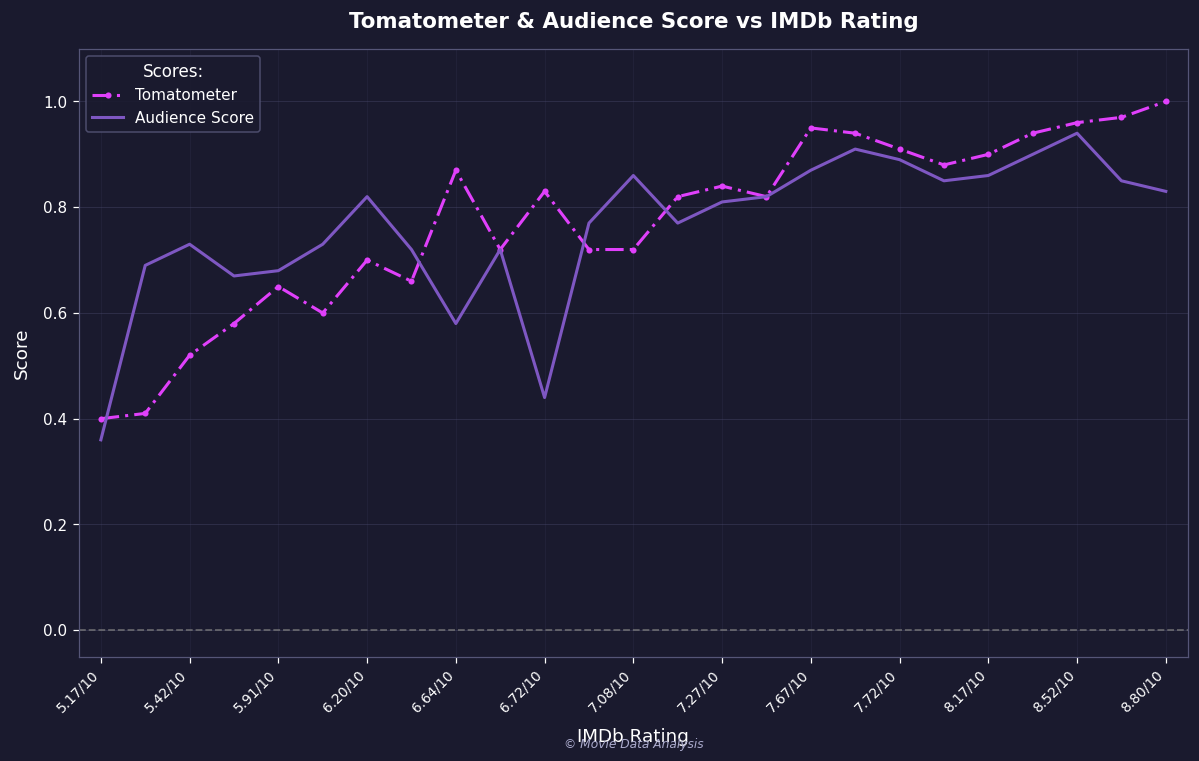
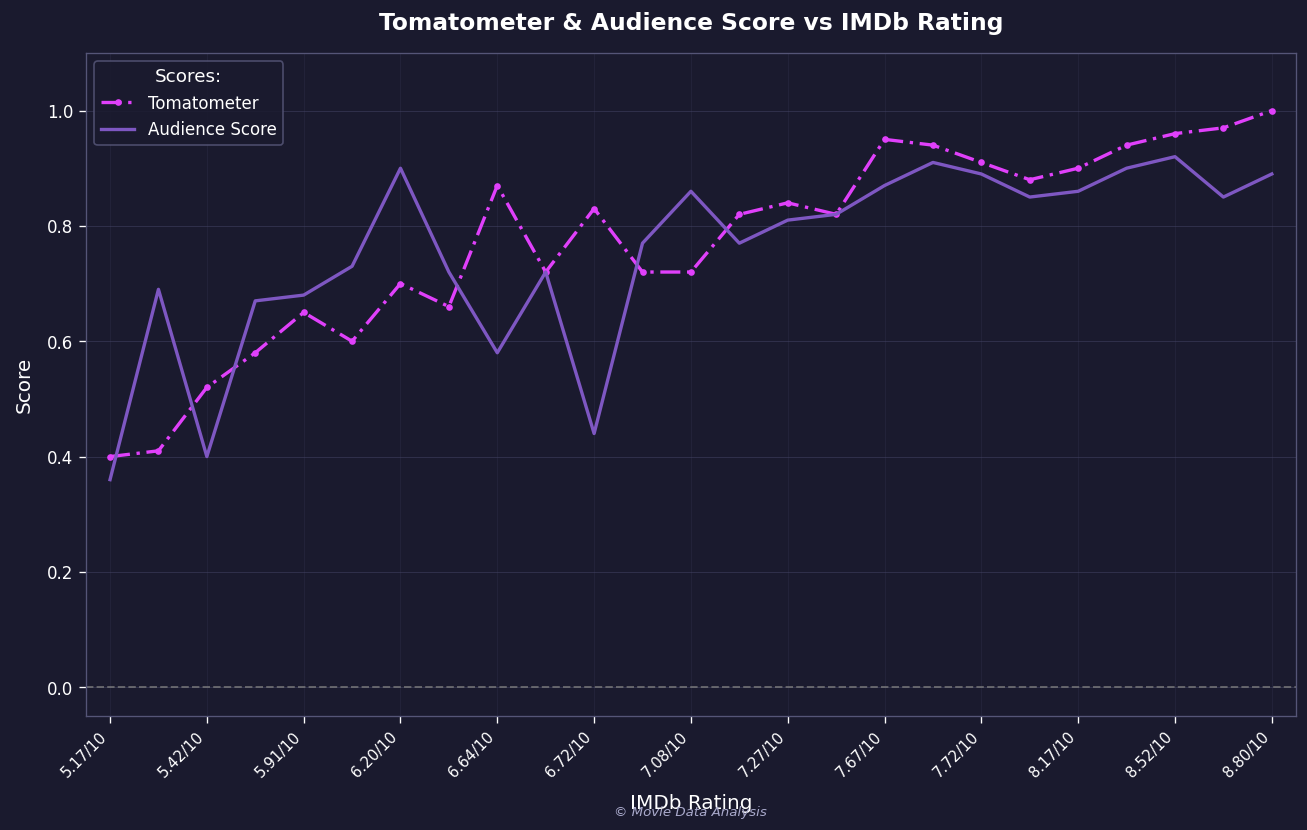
  {
    "Tomatometer": {
      "5.17/10": 0.40,
      "5.42/10": 0.52,
      "6.20/10": 0.70,
      "6.64/10": 0.87,
      "6.72/10": 0.83,
      "7.08/10": 0.72,
      "7.27/10": 0.84,
      "7.67/10": 0.95,
      "7.72/10": 0.91,
      "8.17/10": 0.90,
      "8.52/10": 0.96,
      "8.80/10": 1.00
    },
    "Audience Score": {
      "5.17/10": 0.36,
-     "5.42/10": 0.73,
-     "6.20/10": 0.82,
+     "5.42/10": 0.40,
+     "6.20/10": 0.90,
      "6.64/10": 0.58,
      "6.72/10": 0.44,
      "7.08/10": 0.86,
      "7.27/10": 0.81,
      "7.67/10": 0.87,
      "7.72/10": 0.89,
      "8.17/10": 0.86,
-     "8.52/10": 0.94,
-     "8.80/10": 0.83
+     "8.52/10": 0.92,
+     "8.80/10": 0.89
    }
  }
